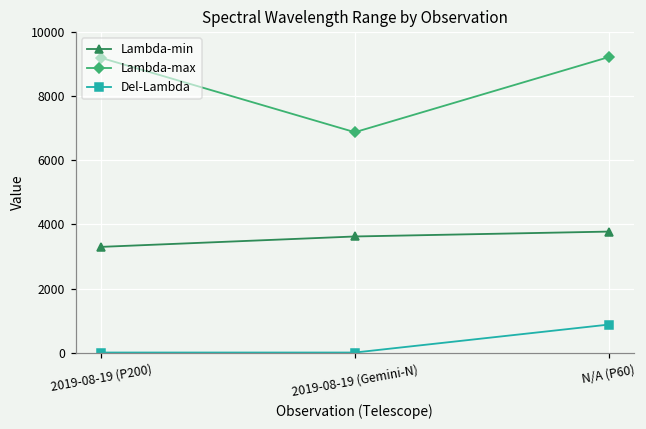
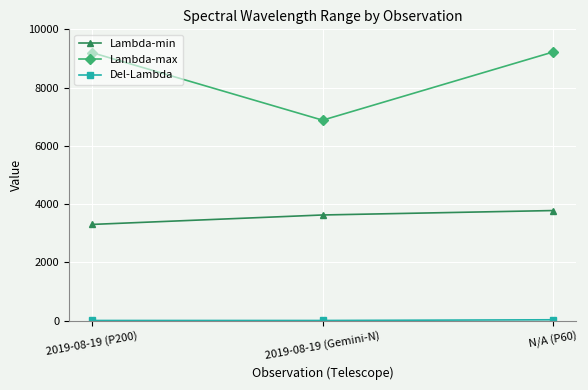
  {
    "Del-Lambda": {
      "2019-08-19 (P200)": 0,
      "2019-08-19 (Gemini-N)": 0,
-     "N/A (P60)": 900
+     "N/A (P60)": 0
    }
  }
